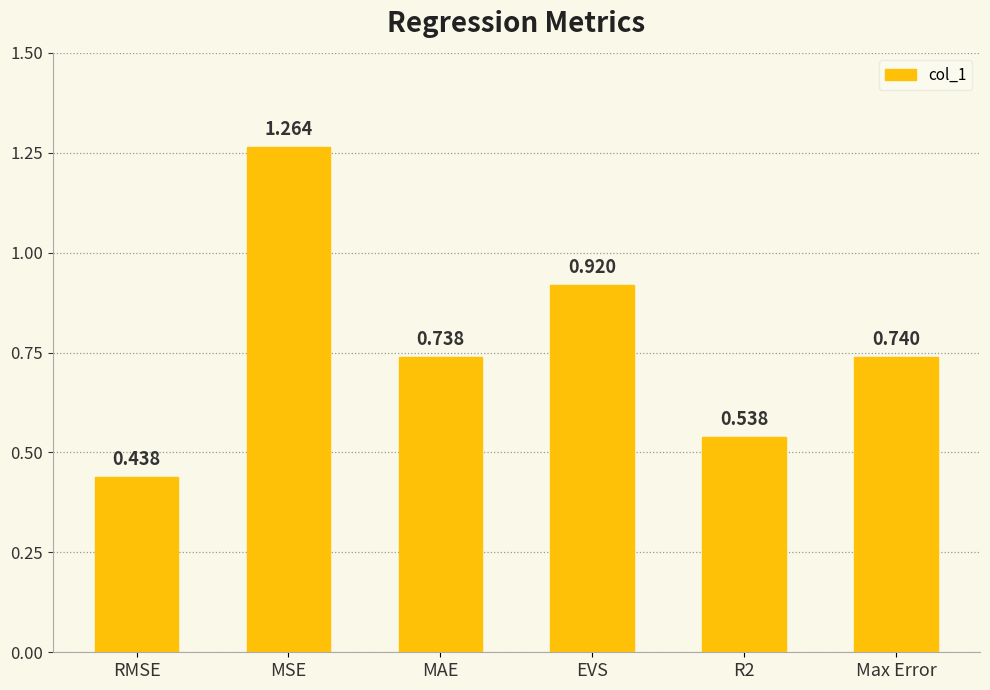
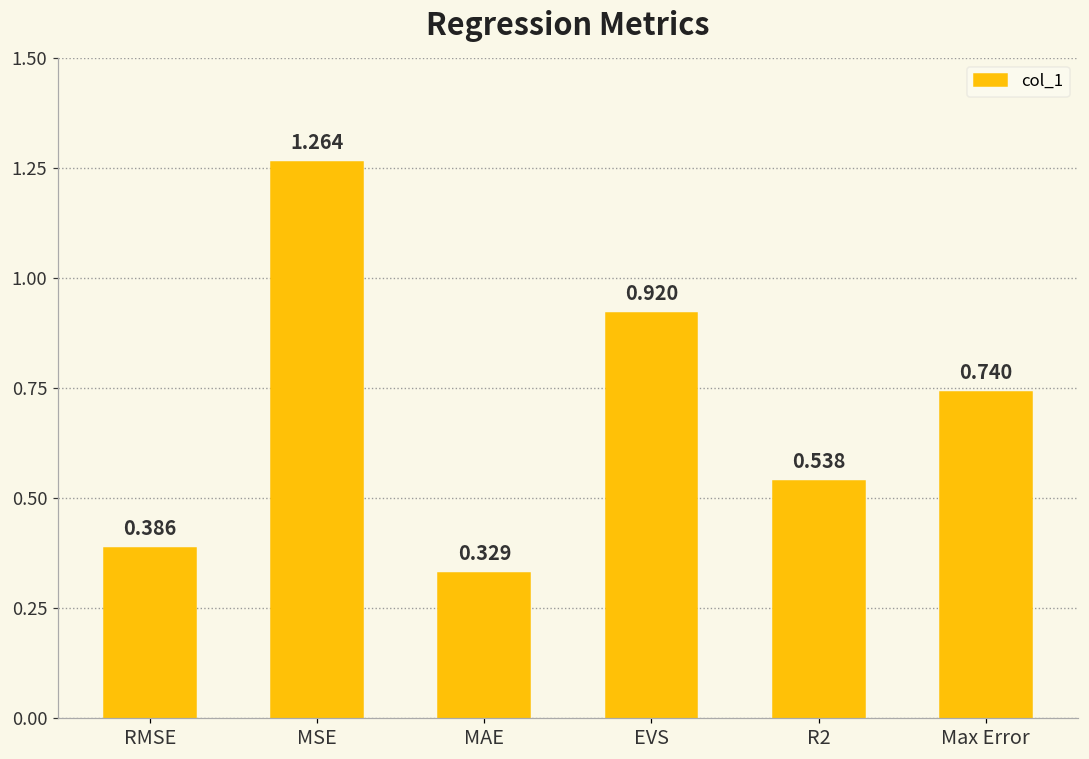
  {
-   "RMSE": 0.438,
+   "RMSE": 0.386,
    "MSE": 1.264,
-   "MAE": 0.738,
+   "MAE": 0.329,
    "EVS": 0.920,
    "R2": 0.538,
    "Max Error": 0.740
  }
